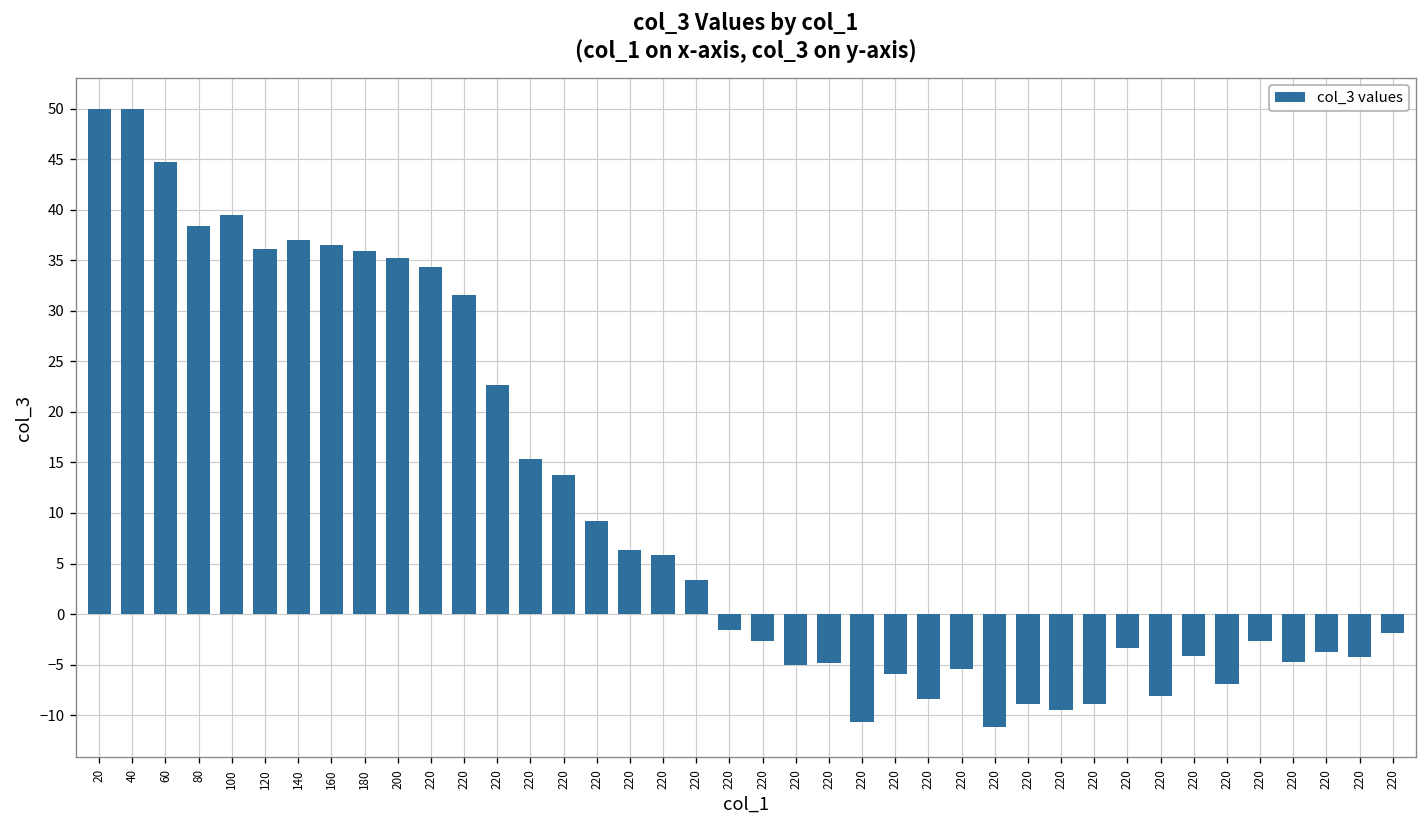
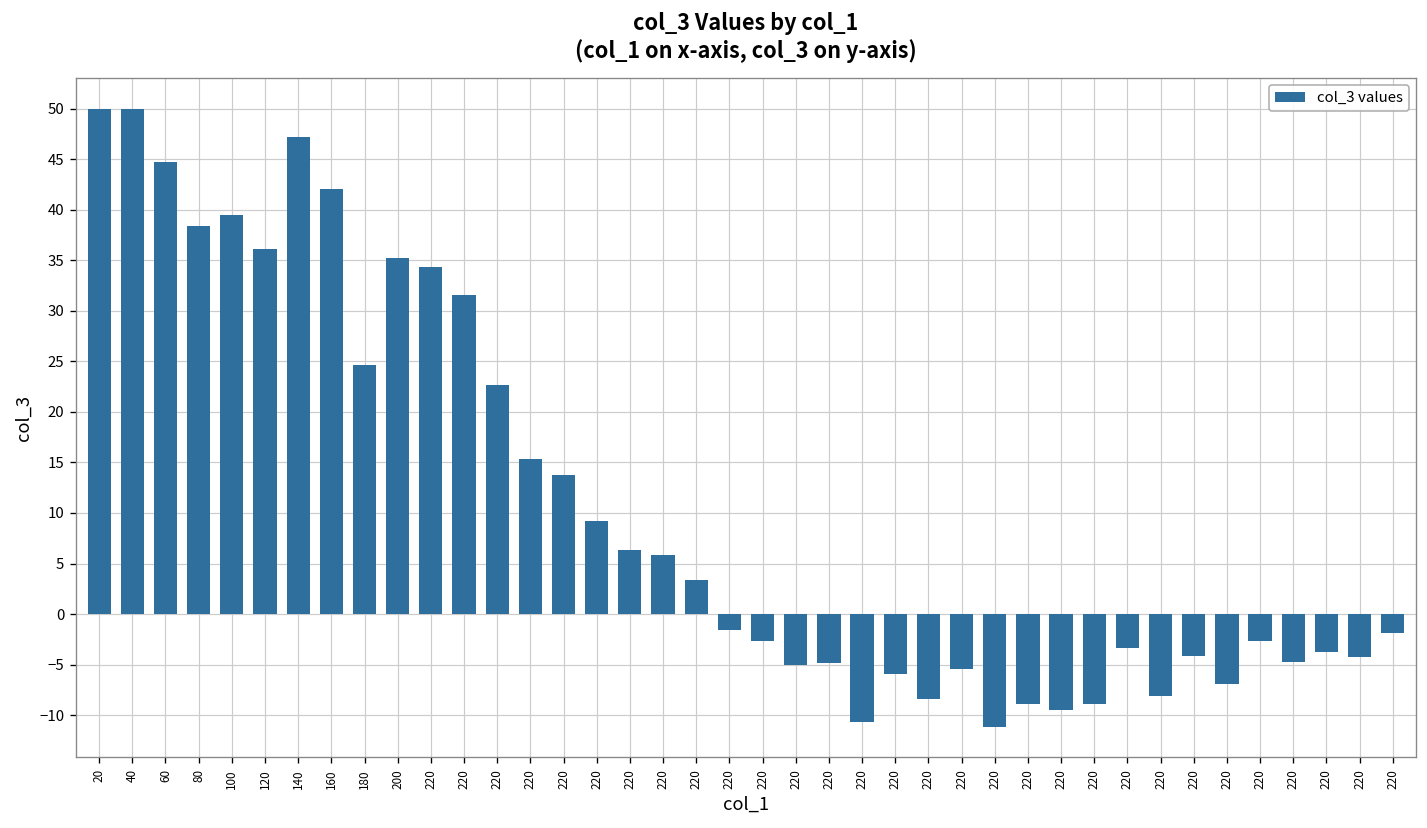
  {
    "20": 50,
    "40": 50,
    "60": 45,
    "80": 38,
    "100": 39,
    "120": 36,
-   "140": 37,
-   "160": 37,
-   "180": 36,
+   "140": 47,
+   "160": 42,
+   "180": 25,
    "200": 35
  }
